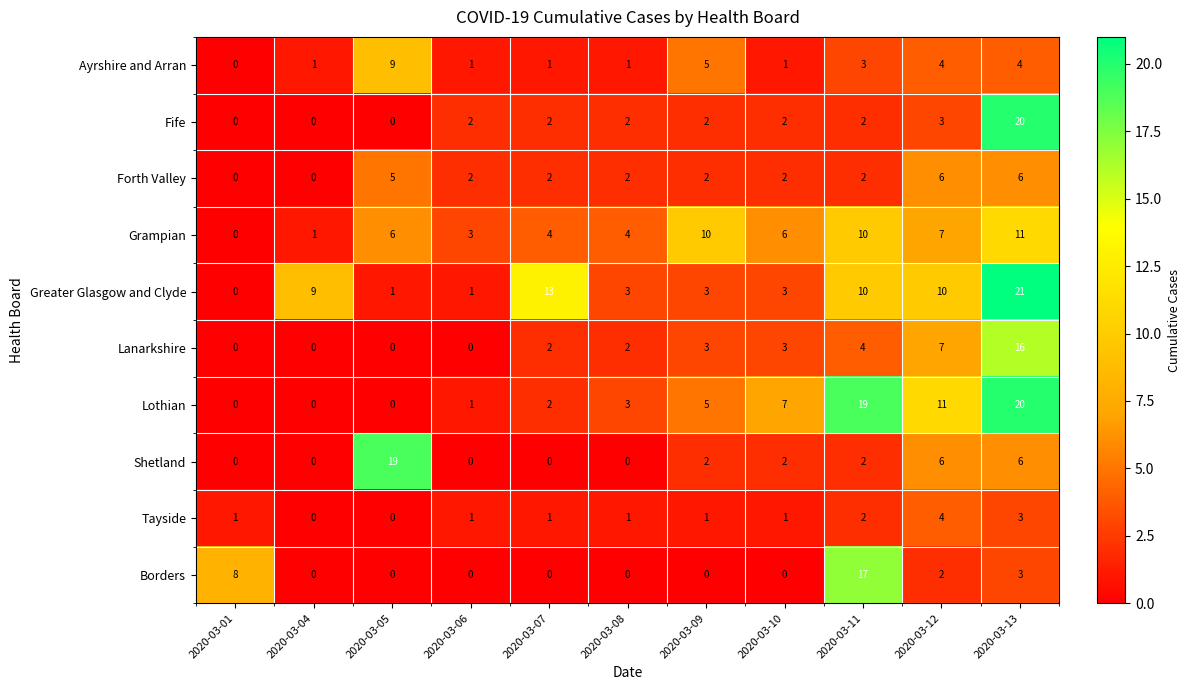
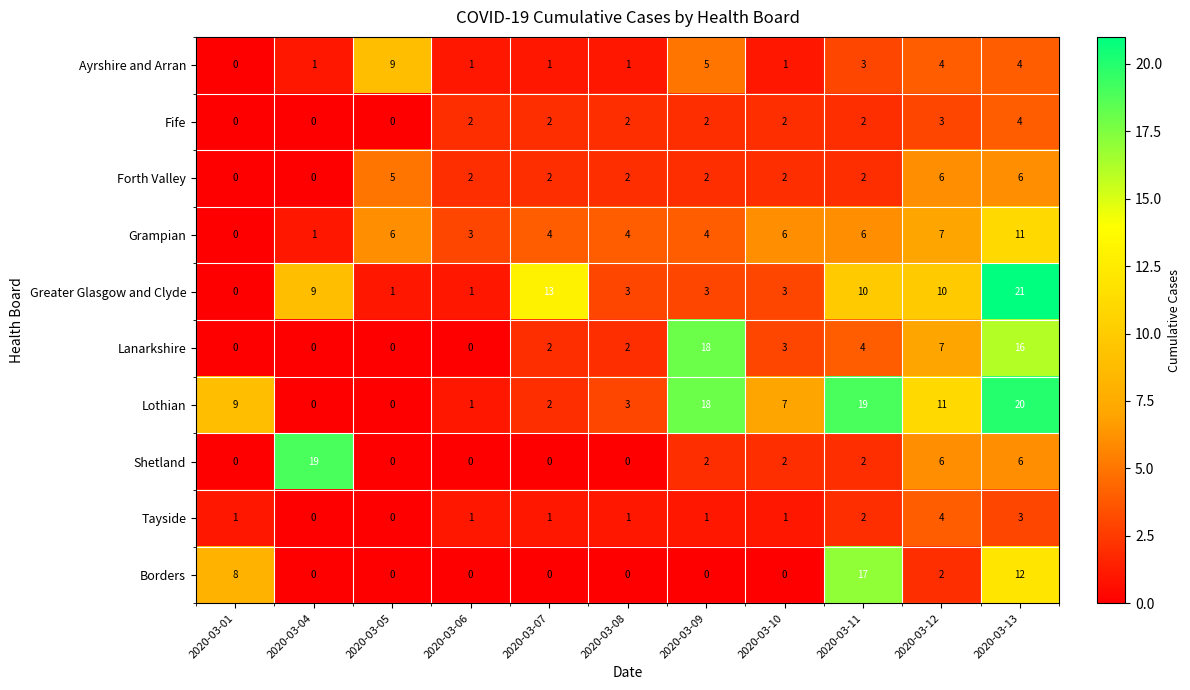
  {
    "Ayrshire and Arran": {
      "2020-03-01": 0,
      "2020-03-04": 1,
      "2020-03-05": 9,
      "2020-03-06": 1,
      "2020-03-07": 1,
      "2020-03-08": 1,
      "2020-03-09": 5,
      "2020-03-10": 1,
      "2020-03-11": 3,
      "2020-03-12": 4,
      "2020-03-13": 4
    },
    "Fife": {
      "2020-03-01": 0,
      "2020-03-04": 0,
      "2020-03-05": 0,
      "2020-03-06": 2,
      "2020-03-07": 2,
      "2020-03-08": 2,
      "2020-03-09": 2,
      "2020-03-10": 2,
      "2020-03-11": 2,
      "2020-03-12": 3,
-     "2020-03-13": 20
+     "2020-03-13": 4
    },
    "Forth Valley": {
      "2020-03-01": 0,
      "2020-03-04": 0,
      "2020-03-05": 5,
      "2020-03-06": 2,
      "2020-03-07": 2,
      "2020-03-08": 2,
      "2020-03-09": 2,
      "2020-03-10": 2,
      "2020-03-11": 2,
      "2020-03-12": 6,
      "2020-03-13": 6
    },
    "Grampian": {
      "2020-03-01": 0,
      "2020-03-04": 1,
      "2020-03-05": 6,
      "2020-03-06": 3,
      "2020-03-07": 4,
      "2020-03-08": 4,
-     "2020-03-09": 10,
+     "2020-03-09": 4,
      "2020-03-10": 6,
-     "2020-03-11": 10,
+     "2020-03-11": 6,
      "2020-03-12": 7,
      "2020-03-13": 11
    },
    "Greater Glasgow and Clyde": {
      "2020-03-01": 0,
      "2020-03-04": 9,
      "2020-03-05": 1,
      "2020-03-06": 1,
      "2020-03-07": 13,
      "2020-03-08": 3,
      "2020-03-09": 3,
      "2020-03-10": 3,
      "2020-03-11": 10,
      "2020-03-12": 10,
      "2020-03-13": 21
    },
    "Lanarkshire": {
      "2020-03-01": 0,
      "2020-03-04": 0,
      "2020-03-05": 0,
      "2020-03-06": 0,
      "2020-03-07": 2,
      "2020-03-08": 2,
-     "2020-03-09": 3,
+     "2020-03-09": 18,
      "2020-03-10": 3,
      "2020-03-11": 4,
      "2020-03-12": 7,
      "2020-03-13": 16
    },
    "Lothian": {
-     "2020-03-01": 0,
+     "2020-03-01": 9,
      "2020-03-04": 0,
      "2020-03-05": 0,
      "2020-03-06": 1,
      "2020-03-07": 2,
      "2020-03-08": 3,
-     "2020-03-09": 5,
+     "2020-03-09": 18,
      "2020-03-10": 7,
      "2020-03-11": 19,
      "2020-03-12": 11,
      "2020-03-13": 20
    },
    "Shetland": {
      "2020-03-01": 0,
-     "2020-03-04": 0,
-     "2020-03-05": 19,
+     "2020-03-04": 19,
+     "2020-03-05": 0,
      "2020-03-06": 0,
      "2020-03-07": 0,
      "2020-03-08": 0,
      "2020-03-09": 2,
      "2020-03-10": 2,
      "2020-03-11": 2,
      "2020-03-12": 6,
      "2020-03-13": 6
    },
    "Tayside": {
      "2020-03-01": 1,
      "2020-03-04": 0,
      "2020-03-05": 0,
      "2020-03-06": 1,
      "2020-03-07": 1,
      "2020-03-08": 1,
      "2020-03-09": 1,
      "2020-03-10": 1,
      "2020-03-11": 2,
      "2020-03-12": 4,
      "2020-03-13": 3
    },
    "Borders": {
      "2020-03-01": 8,
      "2020-03-04": 0,
      "2020-03-05": 0,
      "2020-03-06": 0,
      "2020-03-07": 0,
      "2020-03-08": 0,
      "2020-03-09": 0,
      "2020-03-10": 0,
      "2020-03-11": 17,
      "2020-03-12": 2,
-     "2020-03-13": 3
+     "2020-03-13": 12
    }
  }
